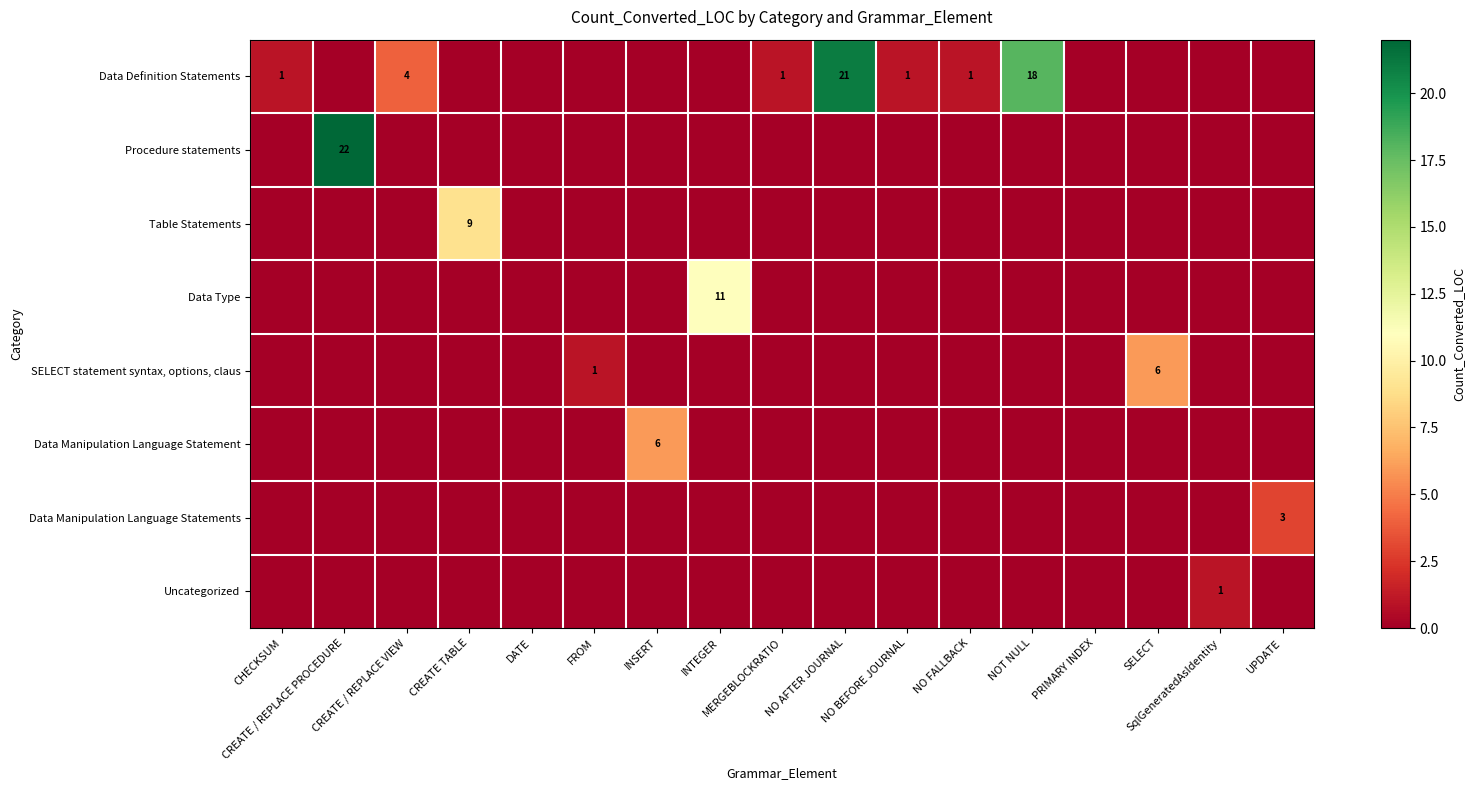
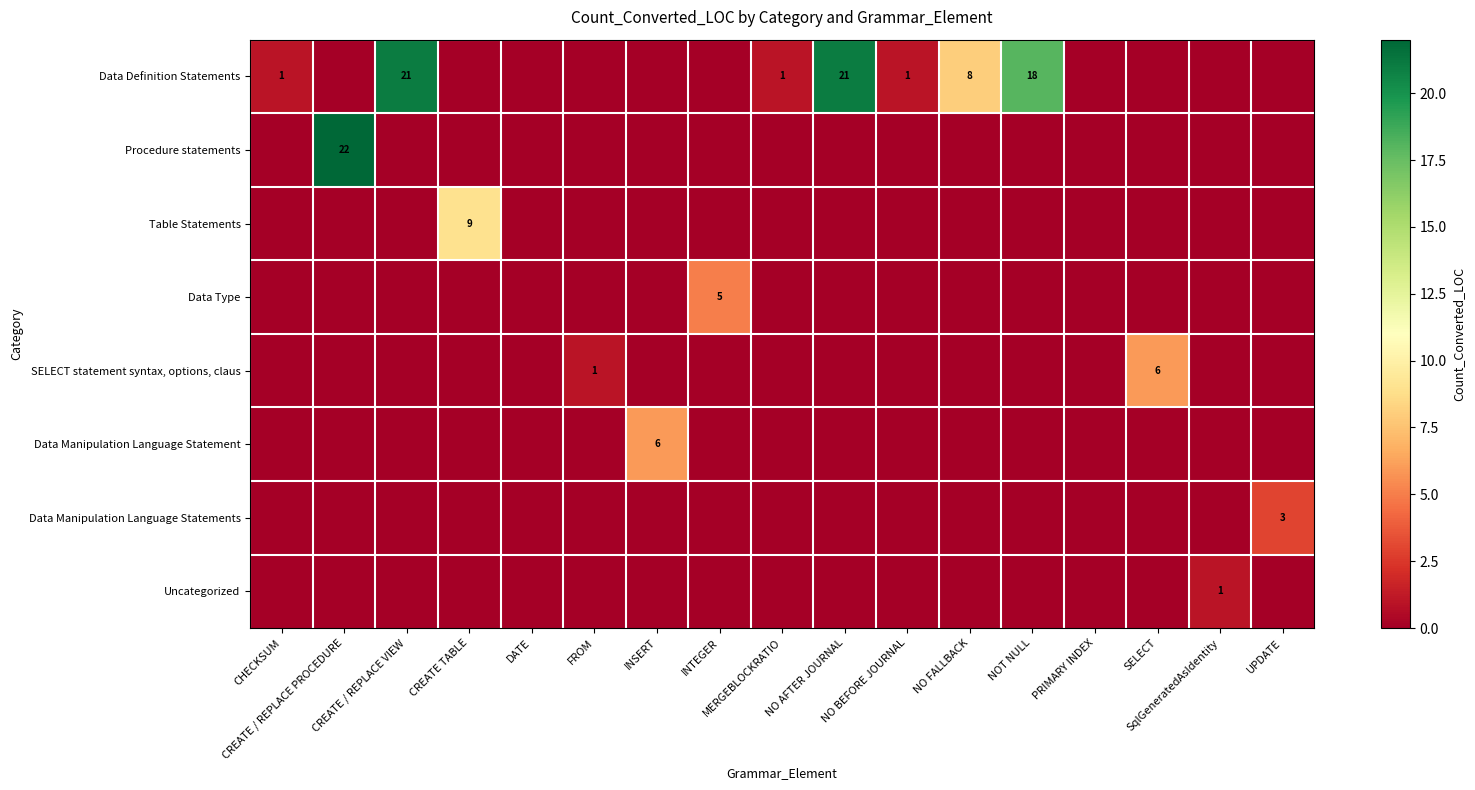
  {
    "Data Definition Statements": {
      "CHECKSUM": 1,
-     "CREATE / REPLACE VIEW": 4,
+     "CREATE / REPLACE VIEW": 21,
      "MERGEBLOCKRATIO": 1,
      "NO AFTER JOURNAL": 21,
      "NO BEFORE JOURNAL": 1,
-     "NO FALLBACK": 1,
+     "NO FALLBACK": 8,
      "NOT NULL": 18
    },
    "Procedure statements": {
      "CREATE / REPLACE PROCEDURE": 22
    },
    "Table Statements": {
      "CREATE TABLE": 9
    },
    "Data Type": {
-     "INTEGER": 11
+     "INTEGER": 5
    },
    "SELECT statement syntax, options, claus": {
      "FROM": 1,
      "SELECT": 6
    },
    "Data Manipulation Language Statement": {
      "INSERT": 6
    },
    "Data Manipulation Language Statements": {
      "UPDATE": 3
    },
    "Uncategorized": {
      "SqlGeneratedAsIdentity": 1
    }
  }
